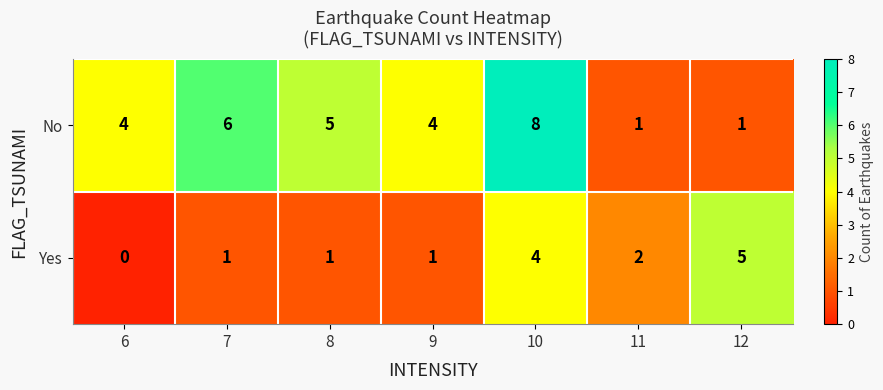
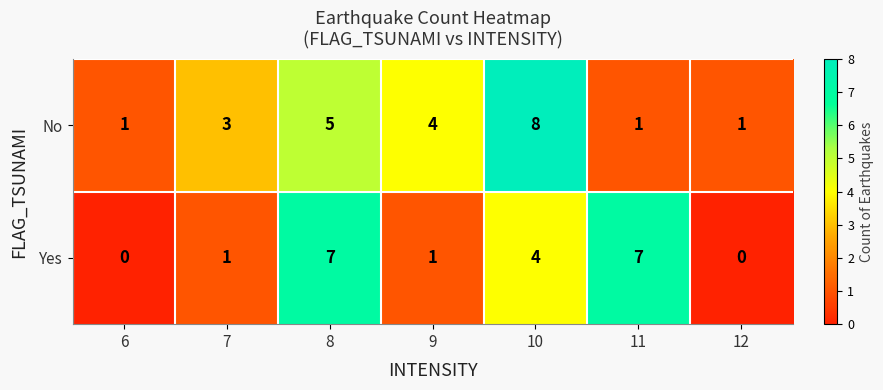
  {
    "No": {
-     "6": 4,
-     "7": 6,
+     "6": 1,
+     "7": 3,
      "8": 5,
      "9": 4,
      "10": 8,
      "11": 1,
      "12": 1
    },
    "Yes": {
      "6": 0,
      "7": 1,
-     "8": 1,
+     "8": 7,
      "9": 1,
      "10": 4,
-     "11": 2,
-     "12": 5
+     "11": 7,
+     "12": 0
    }
  }
